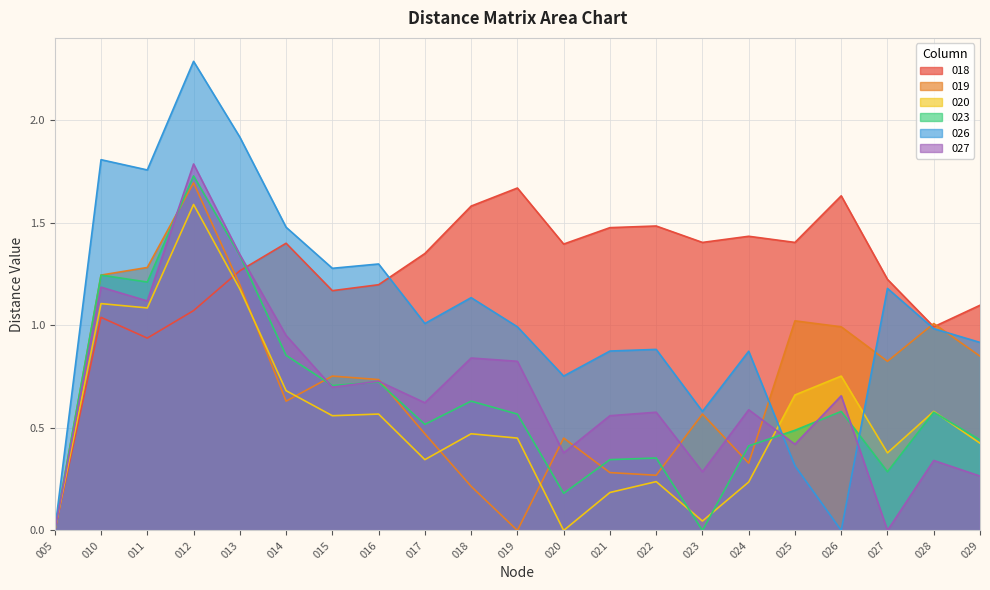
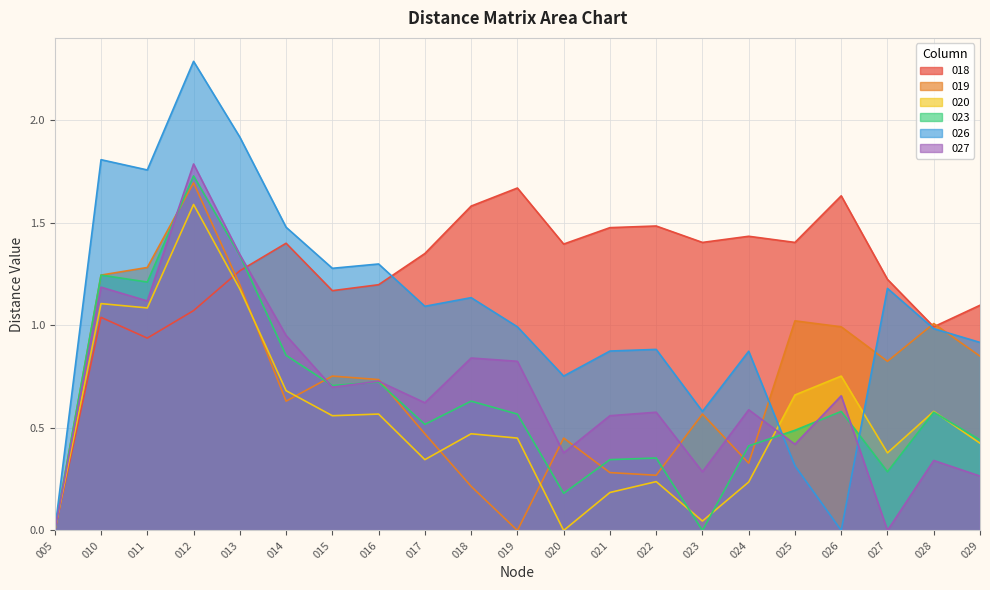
  {
    "020": {
      "010": 1.11,
      "011": 1.08,
      "012": 1.59,
      "013": 1.18,
      "014": 0.68,
      "015": 0.56,
      "016": 0.57,
      "017": 0.35,
      "018": 0.47,
      "019": 0.45,
      "020": 0.00,
      "021": 0.19,
      "022": 0.24,
      "023": 0.05,
      "024": 0.24,
      "025": 0.66,
      "026": 0.75,
      "027": 0.38,
      "029": 0.43
    },
    "023": {
      "011": 1.21,
      "012": 1.73,
      "014": 0.85,
      "017": 0.52,
      "018": 0.63,
      "019": 0.57,
      "020": 0.18,
      "021": 0.35,
      "022": 0.35,
      "023": 0.00,
      "024": 0.41,
      "025": 0.49,
      "026": 0.58,
      "027": 0.29,
      "029": 0.44
    },
    "026": {
      "010": 1.81,
      "011": 1.76,
      "012": 2.29,
      "013": 1.92,
      "014": 1.48,
      "015": 1.28,
      "016": 1.30,
-     "017": 1.01,
+     "017": 1.09,
      "018": 1.13,
      "019": 0.99,
      "020": 0.75,
      "021": 0.87,
      "022": 0.88,
      "023": 0.58,
      "024": 0.87,
      "025": 0.32,
      "026": 0.00,
      "027": 1.18,
      "029": 0.92
    },
    "027": {
      "010": 1.19,
      "011": 1.12,
      "012": 1.79,
      "014": 0.95,
      "017": 0.62,
      "018": 0.84,
      "019": 0.82,
      "020": 0.38,
      "021": 0.56,
      "022": 0.58,
      "023": 0.29,
      "024": 0.59,
      "025": 0.42,
      "026": 0.66,
      "027": 0.00,
      "028": 0.34,
      "029": 0.27
    }
  }
